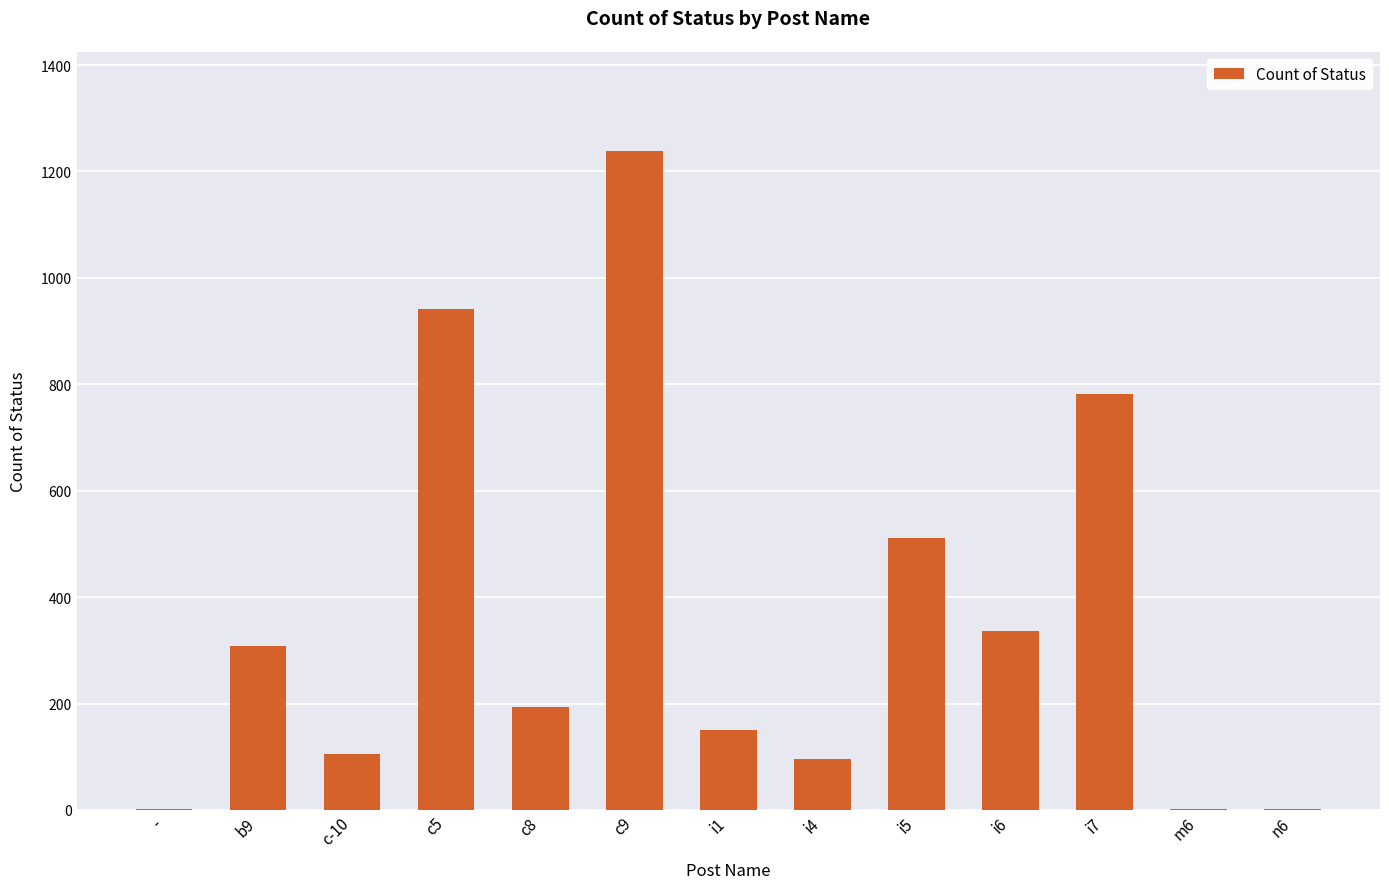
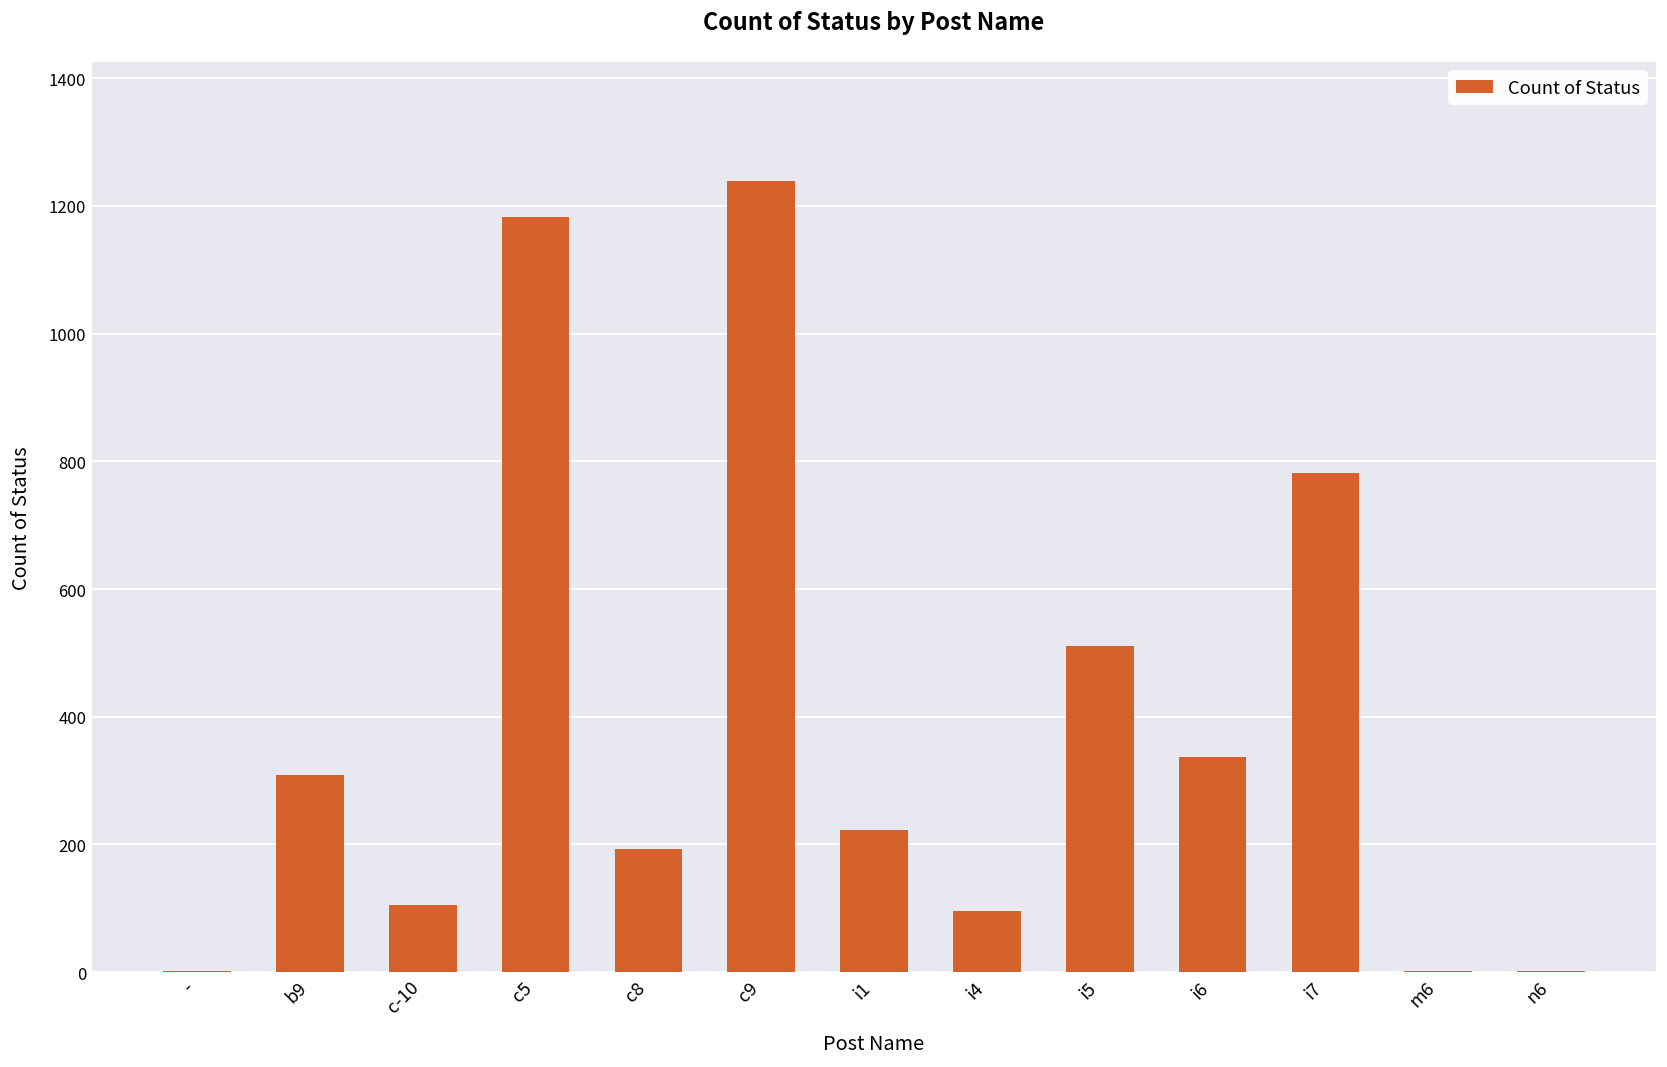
  {
    "b9": 310,
    "c-10": 110,
-   "c5": 940,
+   "c5": 1180,
    "c8": 190,
    "c9": 1240,
-   "i1": 150,
+   "i1": 220,
    "i4": 100,
    "i5": 510,
    "i6": 340,
    "i7": 780
  }
